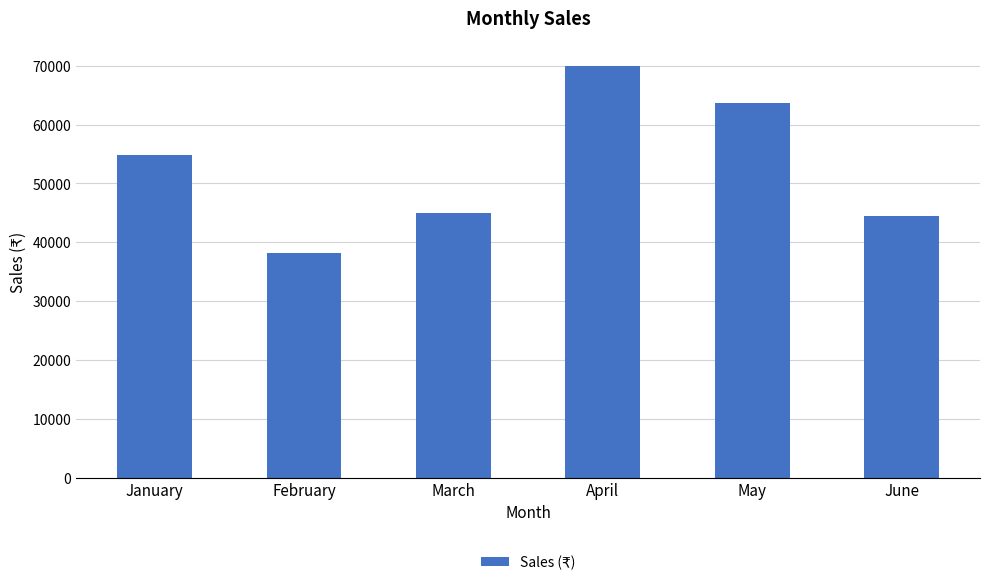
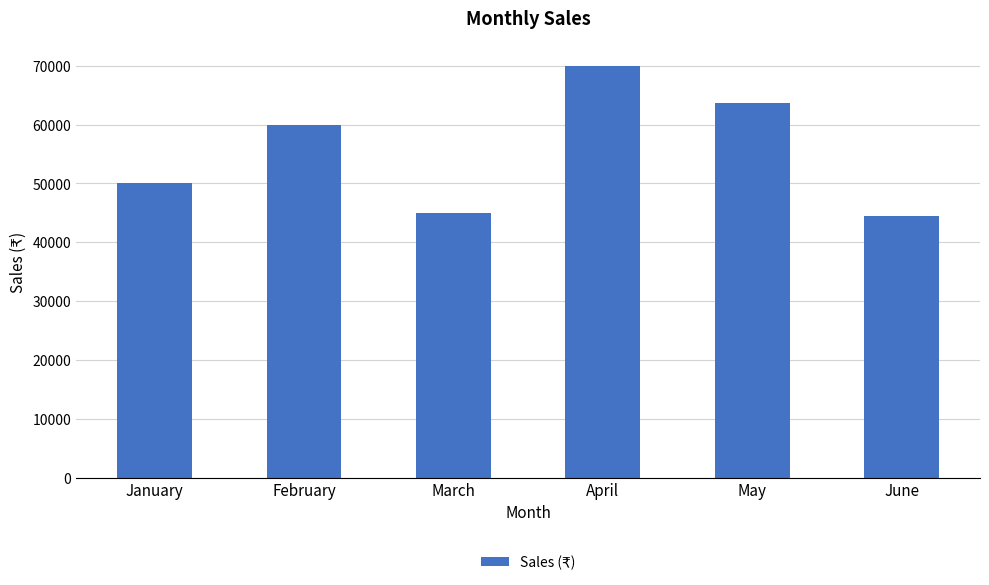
  {
-   "January": 55000,
-   "February": 38000,
+   "January": 50000,
+   "February": 60000,
    "March": 45000,
    "April": 70000,
    "May": 64000,
    "June": 44000
  }
